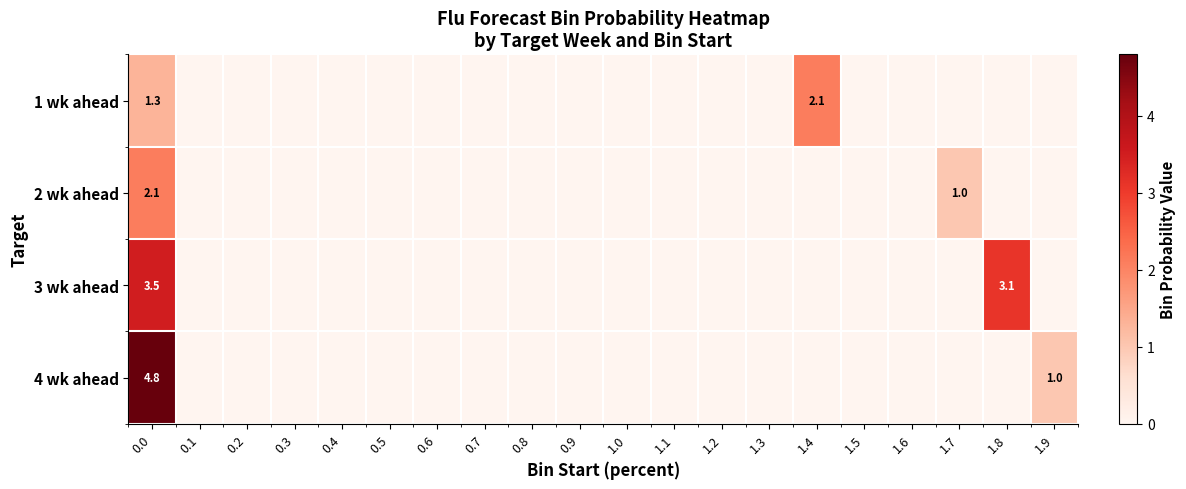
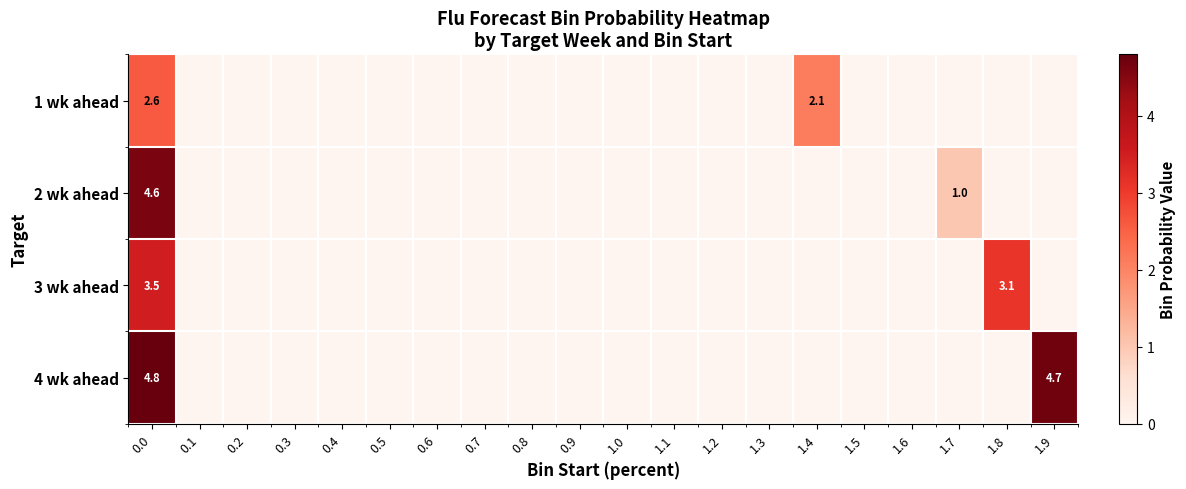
  {
    "1 wk ahead": {
-     "0.0": 1.3,
+     "0.0": 2.6,
      "1.4": 2.1
    },
    "2 wk ahead": {
-     "0.0": 2.1,
+     "0.0": 4.6,
      "1.7": 1.0
    },
    "3 wk ahead": {
      "0.0": 3.5,
      "1.8": 3.1
    },
    "4 wk ahead": {
      "0.0": 4.8,
-     "1.9": 1.0
+     "1.9": 4.7
    }
  }
